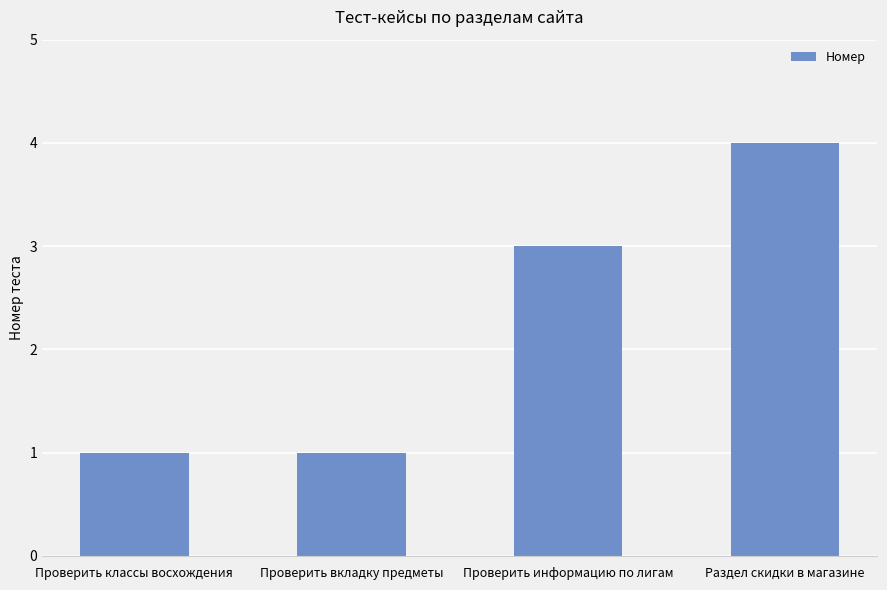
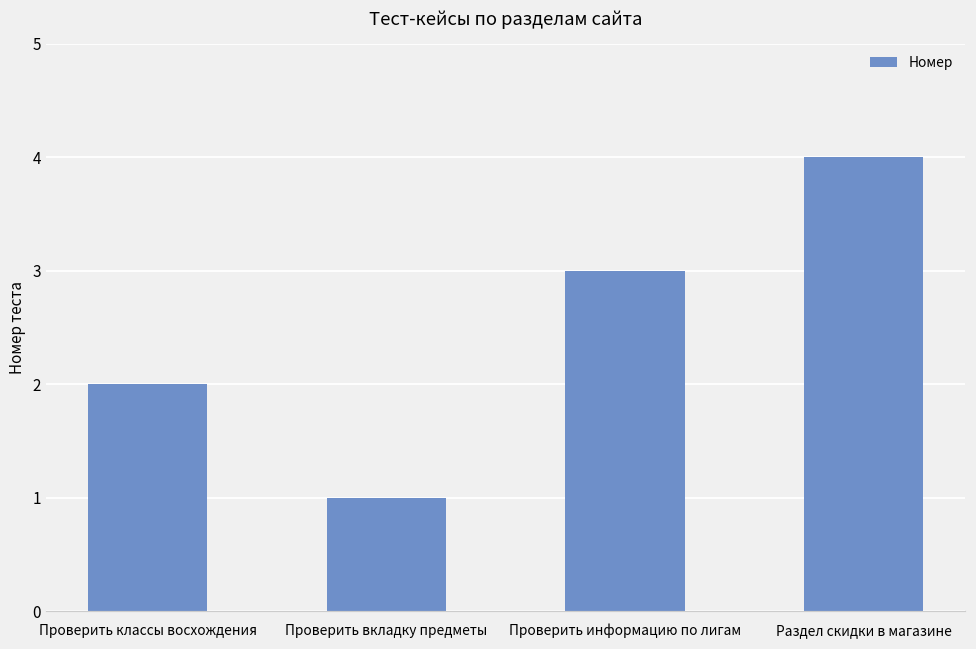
  {
-   "Проверить классы восхождения": 1,
+   "Проверить классы восхождения": 2,
    "Проверить вкладку предметы": 1,
    "Проверить информацию по лигам": 3,
    "Раздел скидки в магазине": 4
  }
